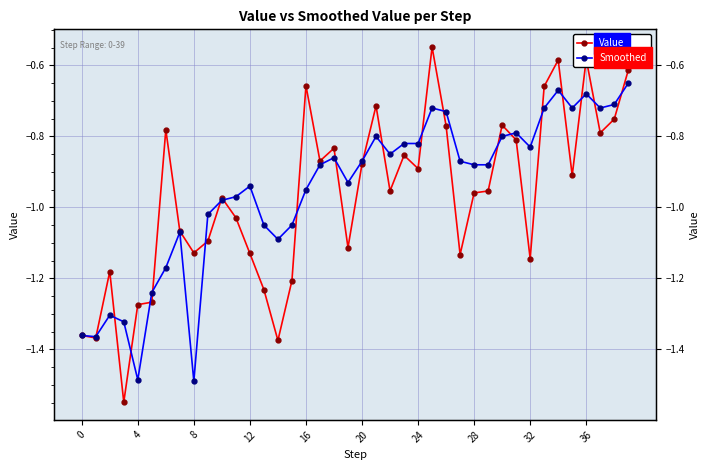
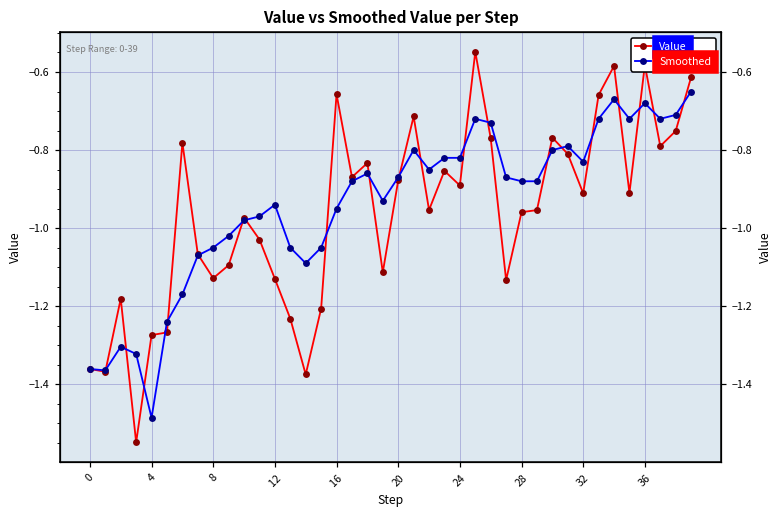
  {
    "Value": {
      "4": -1.27,
      "8": -1.13,
      "12": -1.13,
      "16": -0.66,
      "20": -0.88,
      "24": -0.89,
      "28": -0.96,
-     "32": -1.14
+     "32": -0.91
    },
    "Smoothed": {
      "4": -1.49,
-     "8": -1.49,
+     "8": -1.05,
      "12": -0.94,
      "16": -0.95,
      "20": -0.87,
      "24": -0.82,
      "28": -0.88,
      "32": -0.83,
      "36": -0.68
    }
  }
